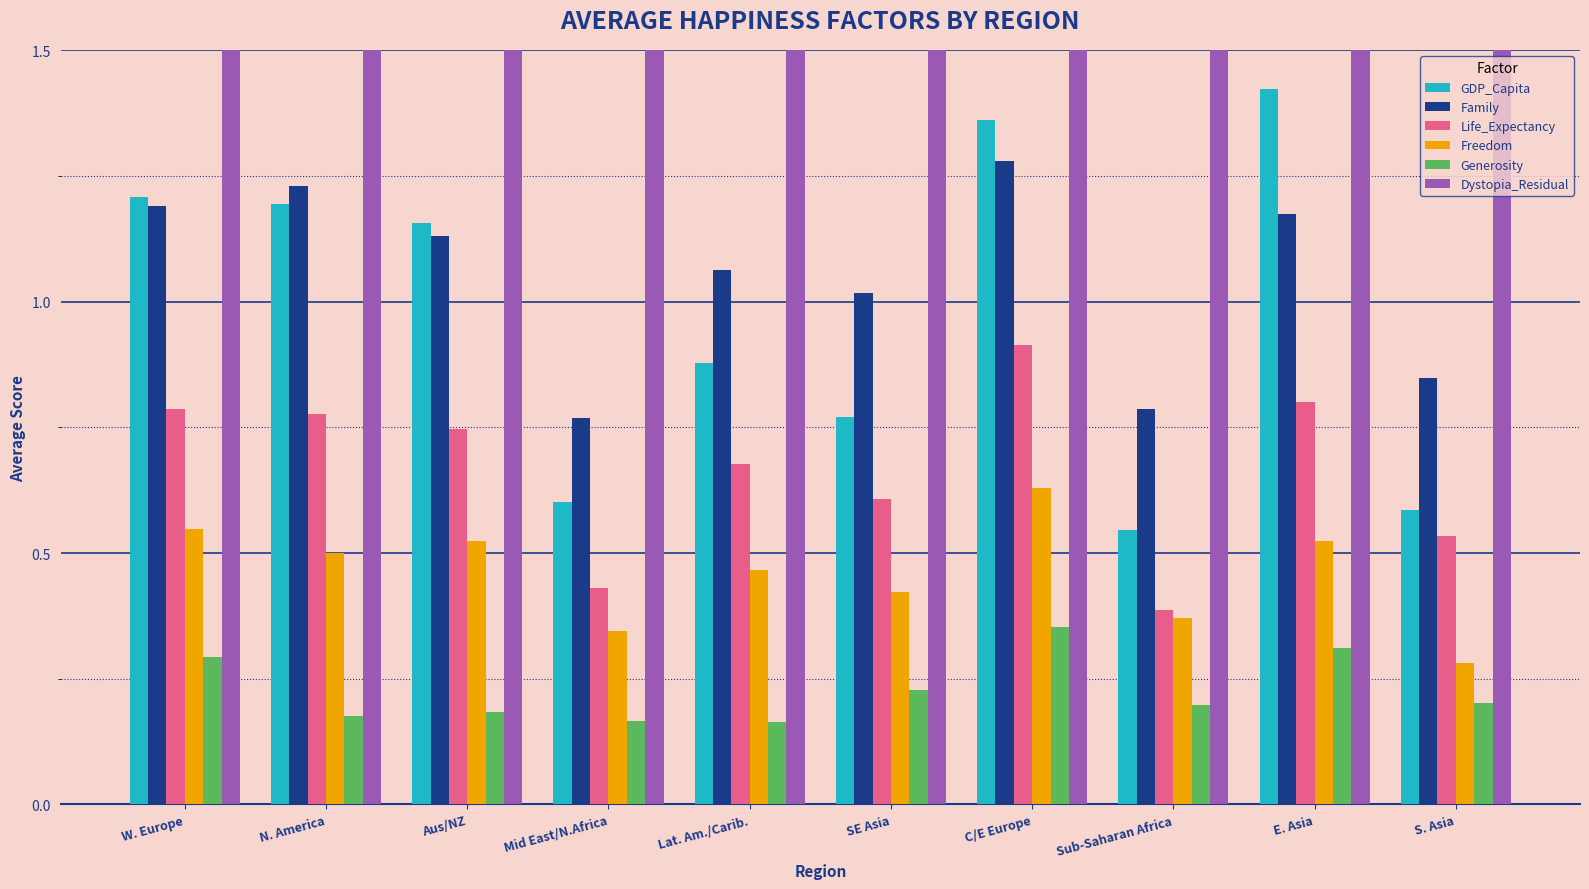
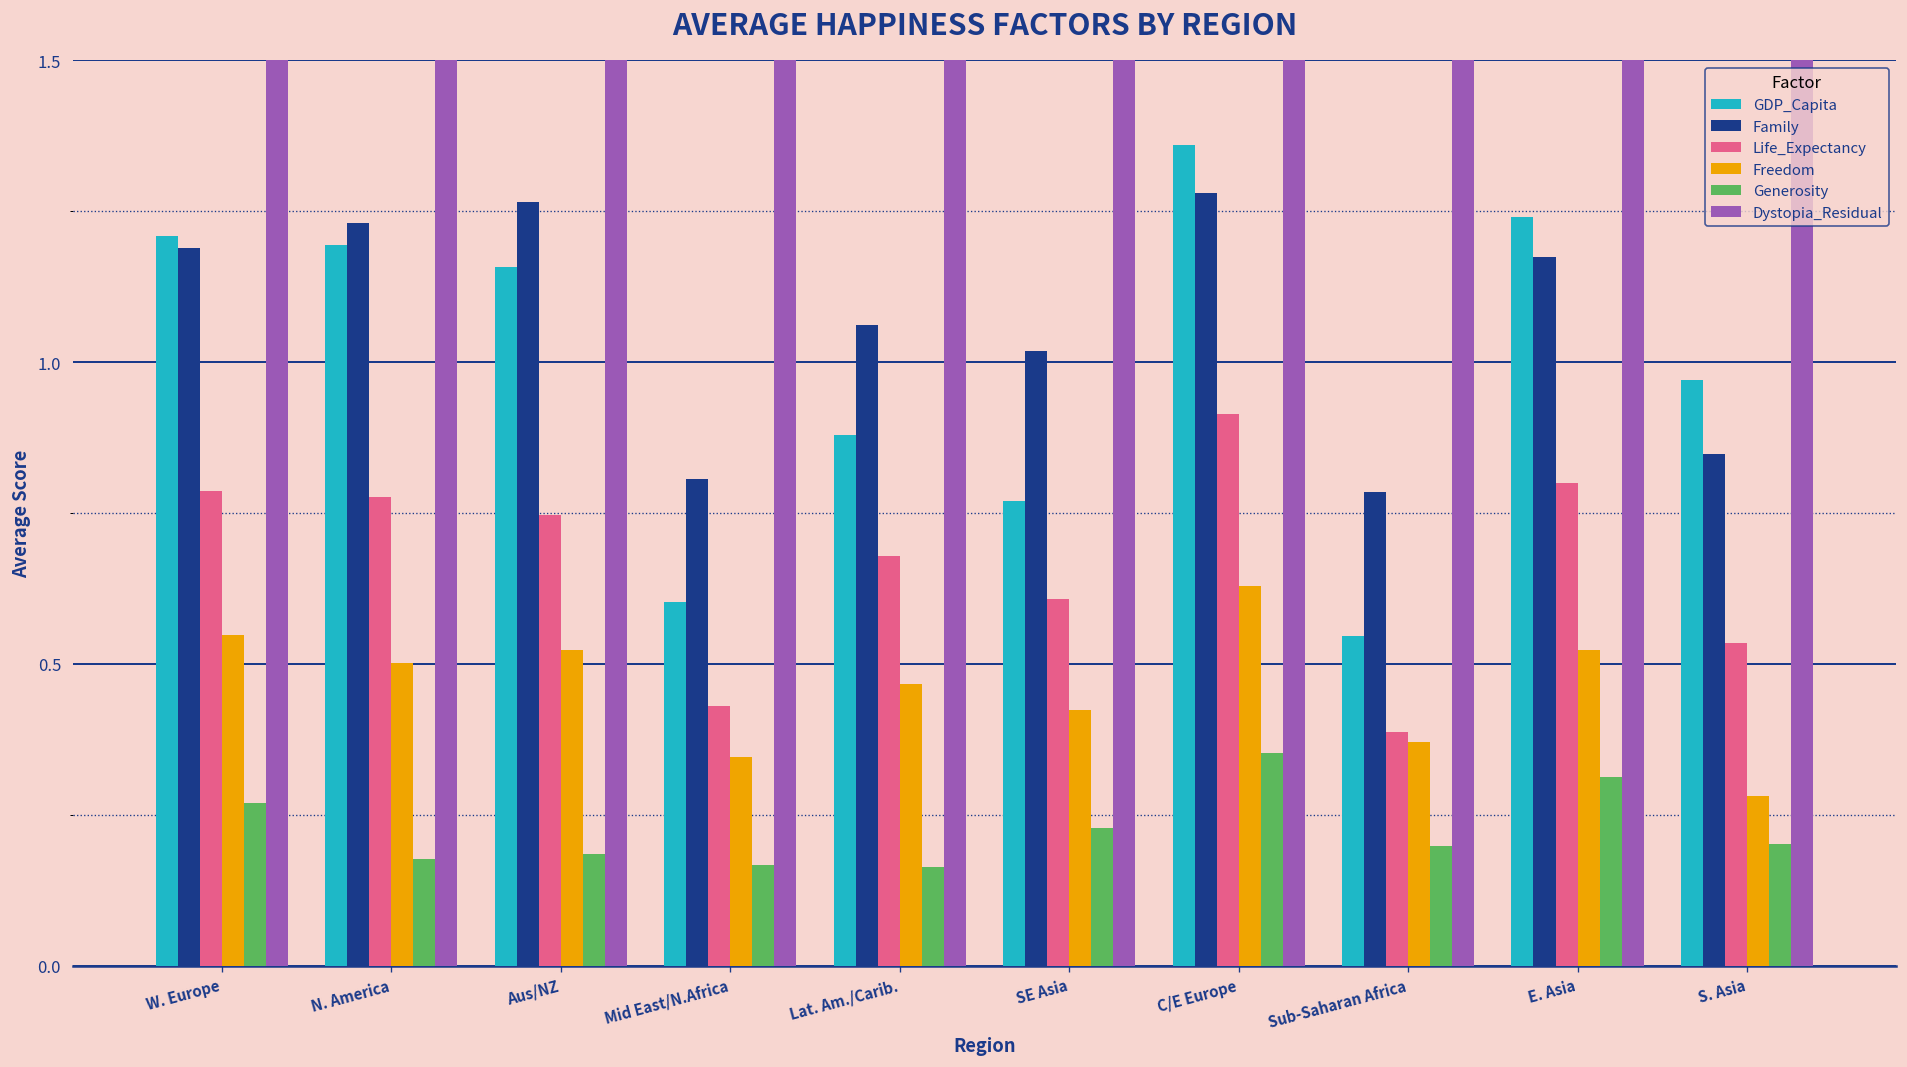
  {
    "GDP_Capita": {
      "W. Europe": 1.21,
      "N. America": 1.19,
      "Aus/NZ": 1.16,
      "Mid East/N.Africa": 0.60,
      "Lat. Am./Carib.": 0.88,
      "SE Asia": 0.77,
      "C/E Europe": 1.36,
      "Sub-Saharan Africa": 0.55,
-     "E. Asia": 1.42,
-     "S. Asia": 0.59
+     "E. Asia": 1.24,
+     "S. Asia": 0.97
    },
    "Family": {
      "W. Europe": 1.19,
      "N. America": 1.23,
-     "Aus/NZ": 1.13,
-     "Mid East/N.Africa": 0.77,
+     "Aus/NZ": 1.26,
+     "Mid East/N.Africa": 0.81,
      "Lat. Am./Carib.": 1.06,
      "SE Asia": 1.02,
      "C/E Europe": 1.28,
      "Sub-Saharan Africa": 0.79,
      "E. Asia": 1.17,
      "S. Asia": 0.85
    },
    "Life_Expectancy": {
      "W. Europe": 0.79,
      "N. America": 0.78,
      "Aus/NZ": 0.75,
      "Mid East/N.Africa": 0.43,
      "Lat. Am./Carib.": 0.68,
      "SE Asia": 0.61,
      "C/E Europe": 0.91,
      "Sub-Saharan Africa": 0.39,
      "E. Asia": 0.80,
      "S. Asia": 0.53
    },
    "Freedom": {
      "W. Europe": 0.55,
      "N. America": 0.50,
      "Aus/NZ": 0.52,
      "Mid East/N.Africa": 0.34,
      "Lat. Am./Carib.": 0.47,
      "SE Asia": 0.42,
      "C/E Europe": 0.63,
      "Sub-Saharan Africa": 0.37,
      "E. Asia": 0.52,
      "S. Asia": 0.28
    },
    "Generosity": {
-     "W. Europe": 0.29,
+     "W. Europe": 0.27,
      "N. America": 0.18,
      "Aus/NZ": 0.18,
      "Mid East/N.Africa": 0.17,
      "Lat. Am./Carib.": 0.16,
      "SE Asia": 0.23,
      "C/E Europe": 0.35,
      "Sub-Saharan Africa": 0.20,
      "E. Asia": 0.31,
      "S. Asia": 0.20
    }
  }
